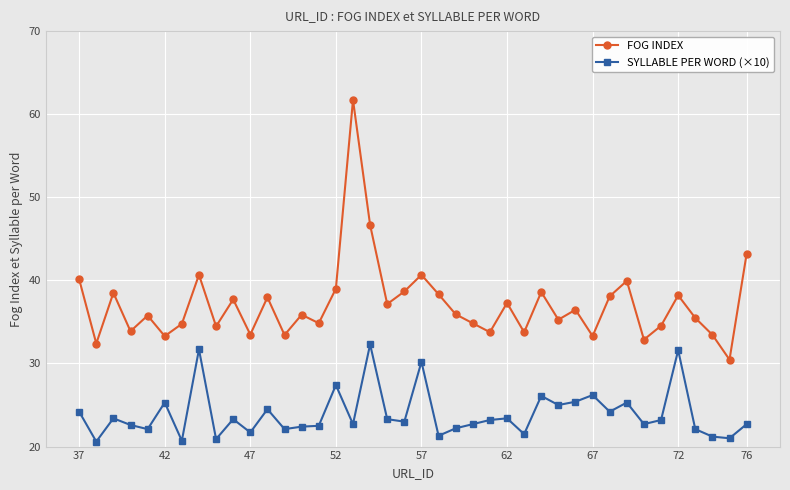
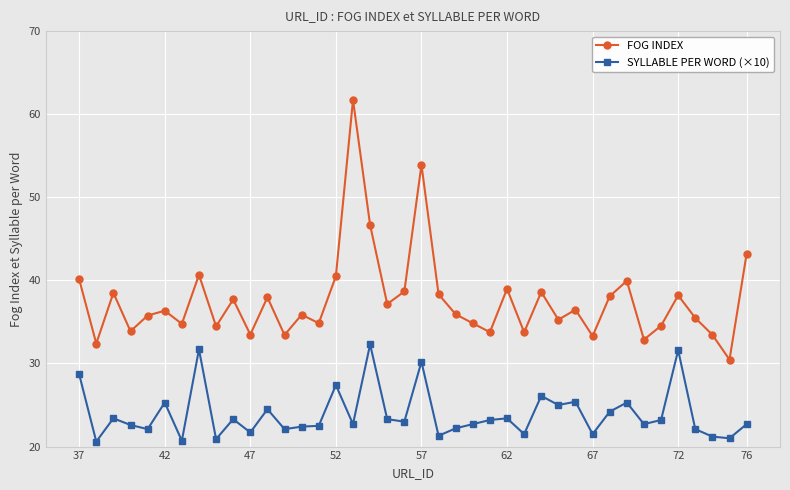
  {
    "FOG INDEX": {
      "37": 40,
-     "42": 33,
+     "42": 36,
      "47": 33,
-     "52": 39,
-     "57": 41,
-     "62": 37,
+     "52": 41,
+     "57": 54,
+     "62": 39,
      "67": 33,
      "72": 38,
      "76": 43
    },
    "SYLLABLE PER WORD (×10)": {
-     "37": 24,
+     "37": 29,
      "42": 25,
      "47": 22,
      "52": 27,
      "57": 30,
      "62": 23,
-     "67": 26,
+     "67": 22,
      "72": 32,
      "76": 23
    }
  }
